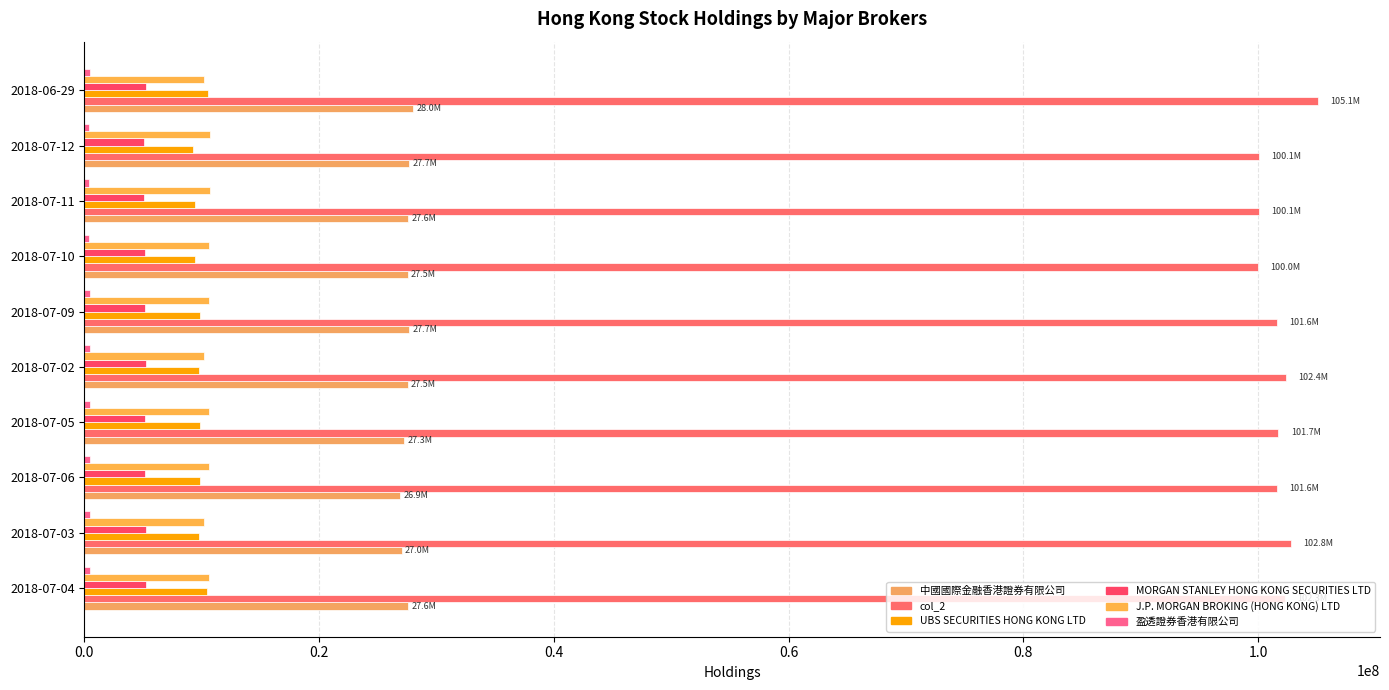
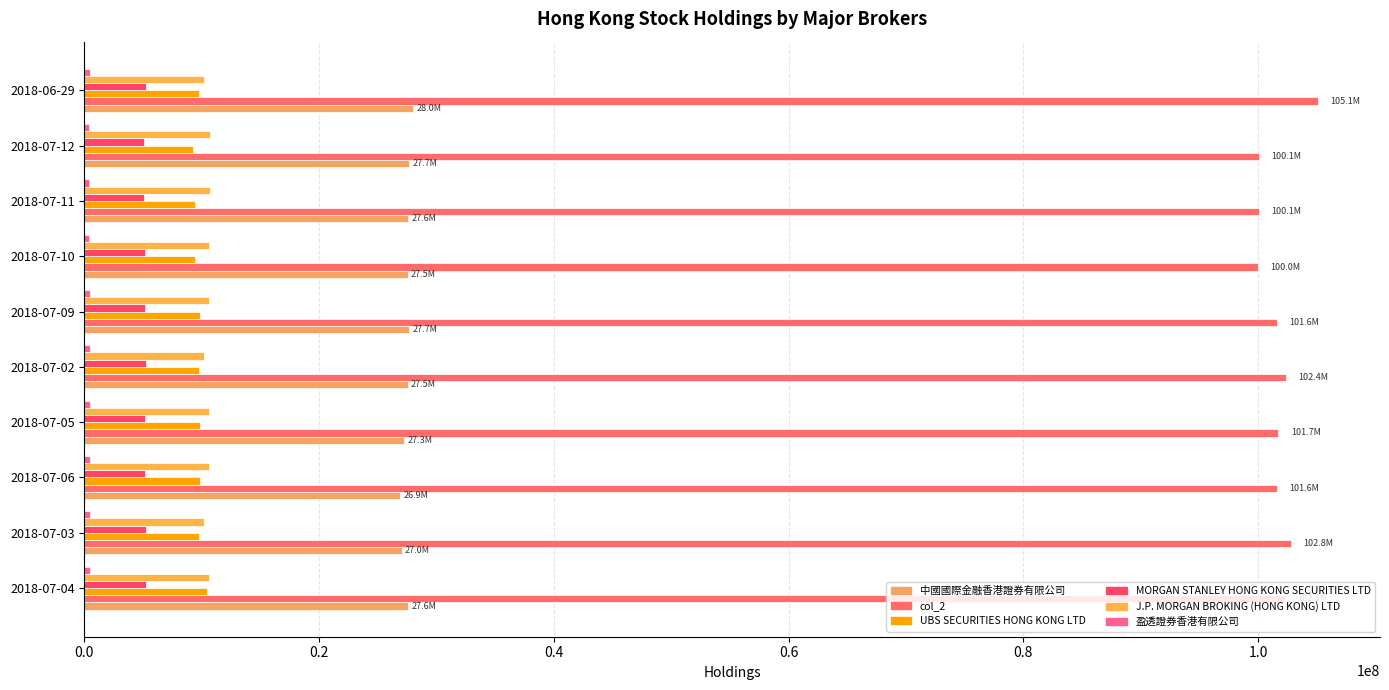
  {
    "UBS SECURITIES HONG KONG LTD": {
-     "2018-06-29": 10600000,
+     "2018-06-29": 9800000,
      "2018-07-12": 9300000,
      "2018-07-11": 9400000,
      "2018-07-10": 9400000,
      "2018-07-09": 9900000,
      "2018-07-02": 9800000,
      "2018-07-05": 9900000,
      "2018-07-06": 9900000,
      "2018-07-03": 9800000,
      "2018-07-04": 10500000
    }
  }
